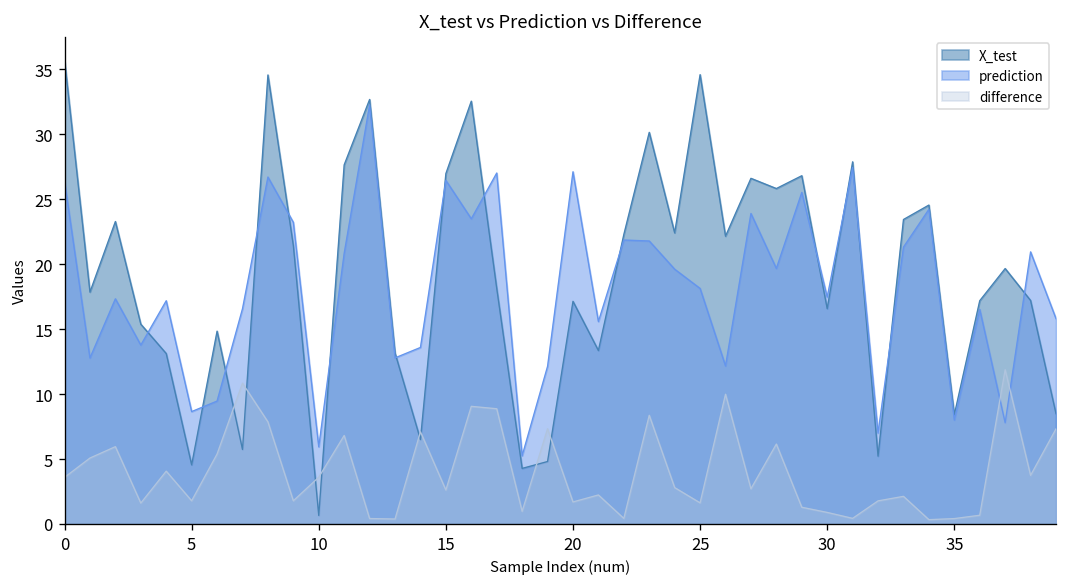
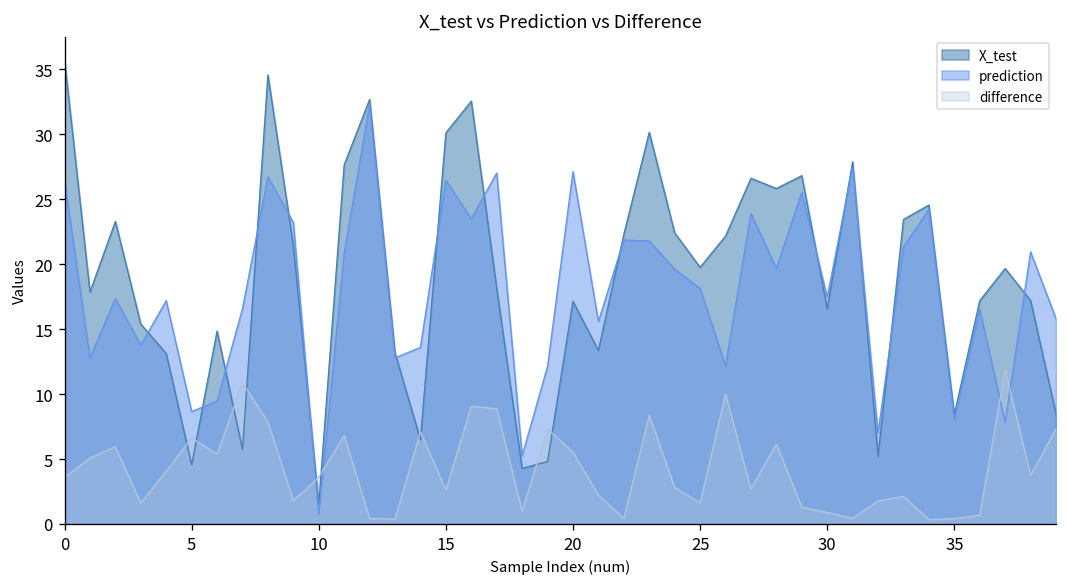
  {
    "X_test": {
      "0": 35.7,
      "5": 4.6,
-     "10": 0.7,
-     "15": 27.0,
+     "10": 1.5,
+     "15": 30.1,
      "20": 17.1,
-     "25": 34.6,
+     "25": 19.8,
      "30": 16.6,
      "35": 8.4
    },
    "prediction": {
      "0": 26.4,
      "5": 8.7,
-     "10": 5.9,
+     "10": 0.7,
      "15": 26.5,
      "20": 27.1,
      "25": 18.1,
      "30": 17.5,
      "35": 8.0
    },
    "difference": {
      "0": 3.6,
-     "5": 1.8,
+     "5": 6.6,
      "10": 3.6,
      "15": 2.6,
-     "20": 1.7,
+     "20": 5.5,
      "25": 1.6,
      "30": 0.9,
      "35": 0.4
    }
  }
